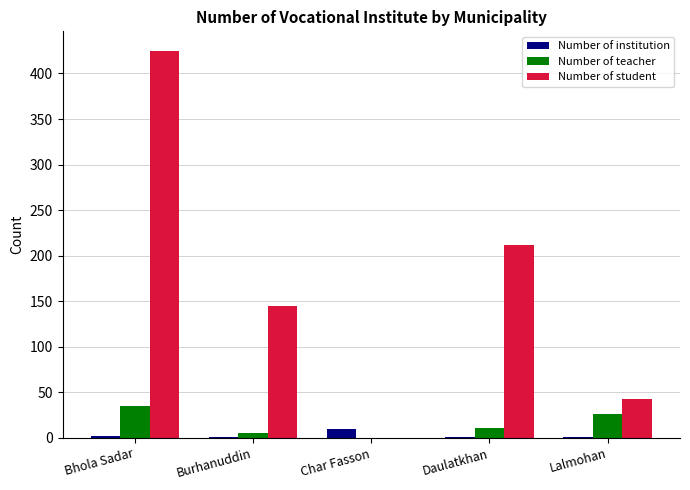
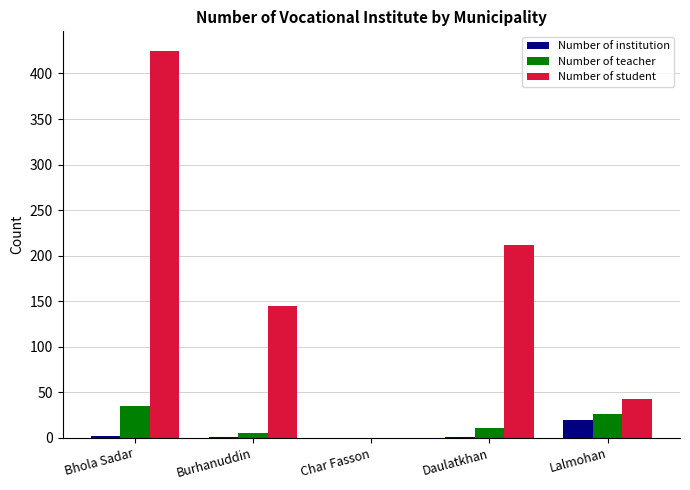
  {
    "Number of institution": {
-     "Char Fasson": 10,
-     "Lalmohan": 0
+     "Char Fasson": 0,
+     "Lalmohan": 20
    },
    "Number of teacher": {
      "Bhola Sadar": 40,
      "Burhanuddin": 10,
      "Char Fasson": 0,
      "Daulatkhan": 10,
      "Lalmohan": 30
    },
    "Number of student": {
      "Bhola Sadar": 430,
      "Burhanuddin": 150,
      "Char Fasson": 0,
      "Daulatkhan": 210,
      "Lalmohan": 40
    }
  }
